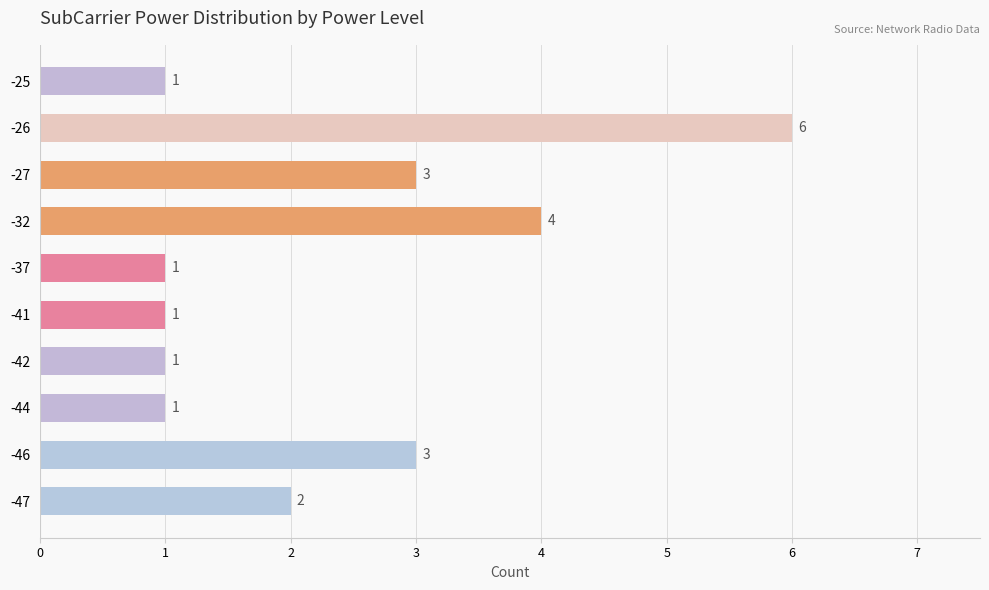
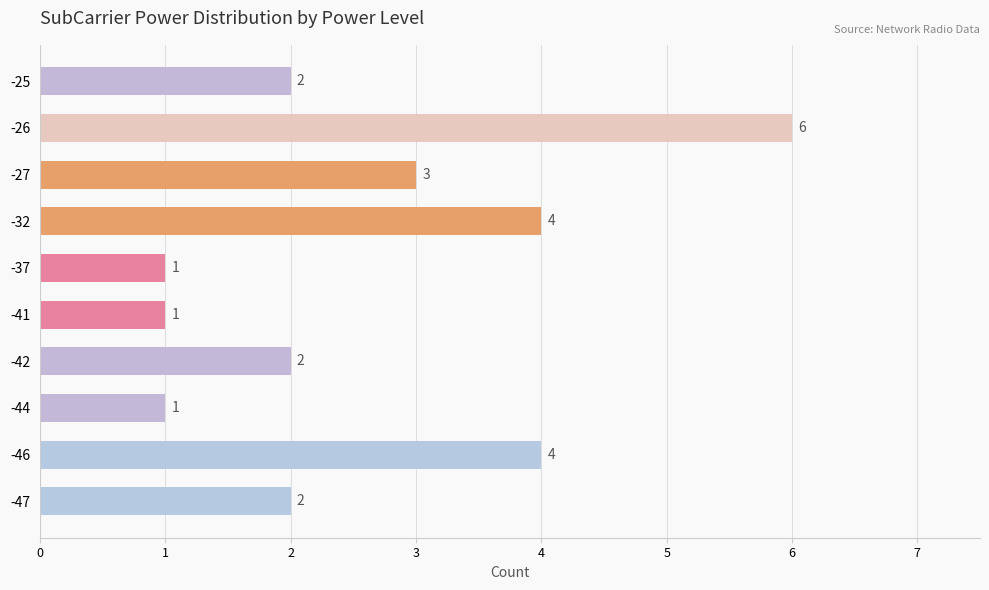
  {
-   "-25": 1,
+   "-25": 2,
    "-26": 6,
    "-27": 3,
    "-32": 4,
    "-37": 1,
    "-41": 1,
-   "-42": 1,
+   "-42": 2,
    "-44": 1,
-   "-46": 3,
+   "-46": 4,
    "-47": 2
  }
